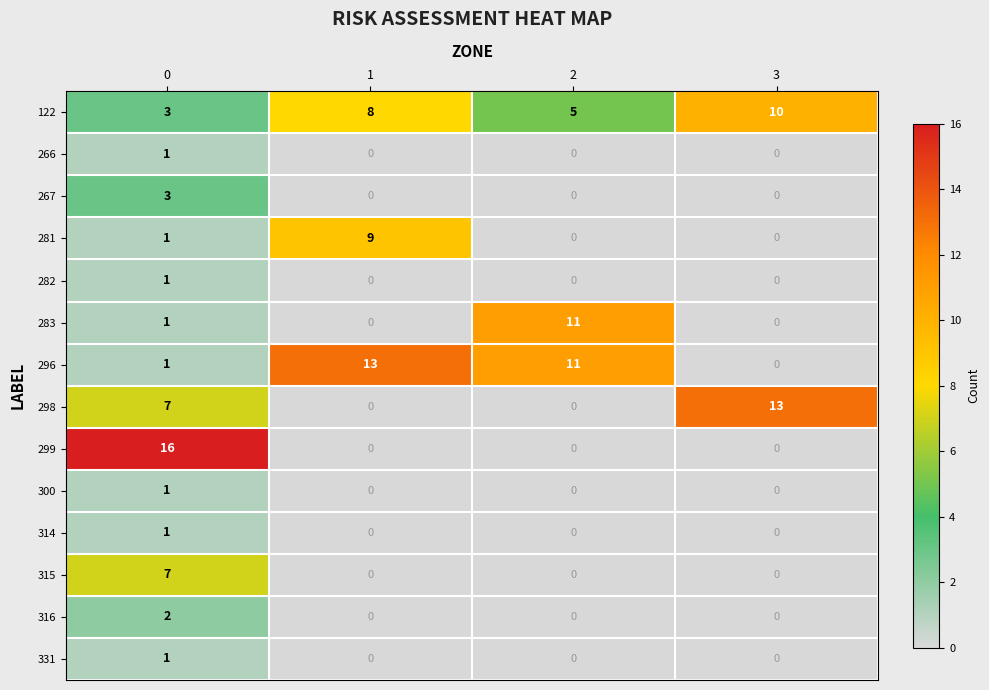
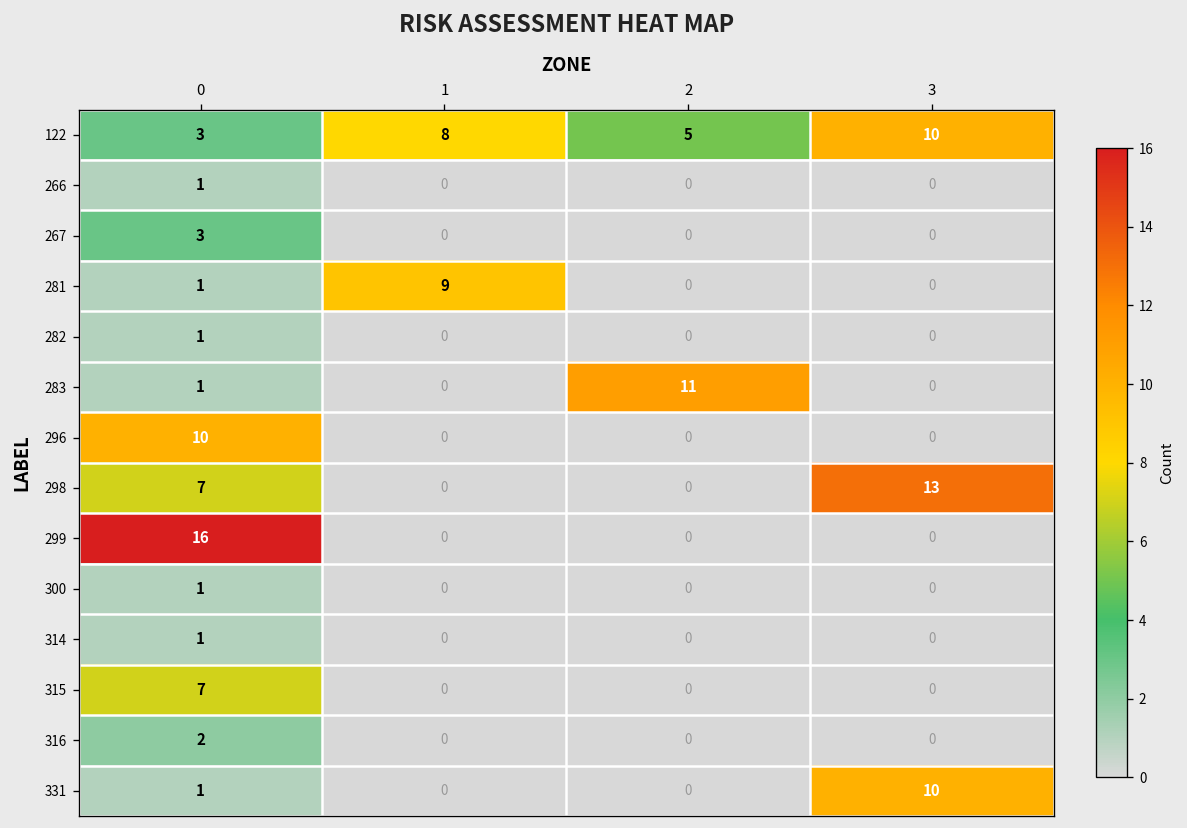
  {
    "122": {
      "0": 3,
      "1": 8,
      "2": 5,
      "3": 10
    },
    "266": {
      "0": 1,
      "1": 0,
      "2": 0,
      "3": 0
    },
    "267": {
      "0": 3,
      "1": 0,
      "2": 0,
      "3": 0
    },
    "281": {
      "0": 1,
      "1": 9,
      "2": 0,
      "3": 0
    },
    "282": {
      "0": 1,
      "1": 0,
      "2": 0,
      "3": 0
    },
    "283": {
      "0": 1,
      "1": 0,
      "2": 11,
      "3": 0
    },
    "296": {
-     "0": 1,
-     "1": 13,
-     "2": 11,
+     "0": 10,
+     "1": 0,
+     "2": 0,
      "3": 0
    },
    "298": {
      "0": 7,
      "1": 0,
      "2": 0,
      "3": 13
    },
    "299": {
      "0": 16,
      "1": 0,
      "2": 0,
      "3": 0
    },
    "300": {
      "0": 1,
      "1": 0,
      "2": 0,
      "3": 0
    },
    "314": {
      "0": 1,
      "1": 0,
      "2": 0,
      "3": 0
    },
    "315": {
      "0": 7,
      "1": 0,
      "2": 0,
      "3": 0
    },
    "316": {
      "0": 2,
      "1": 0,
      "2": 0,
      "3": 0
    },
    "331": {
      "0": 1,
      "1": 0,
      "2": 0,
-     "3": 0
+     "3": 10
    }
  }
